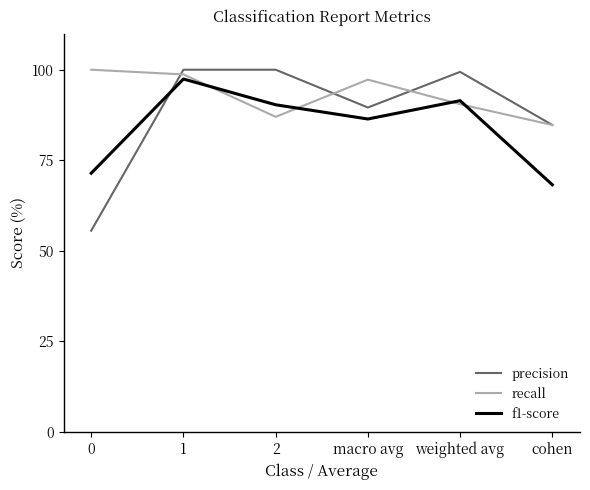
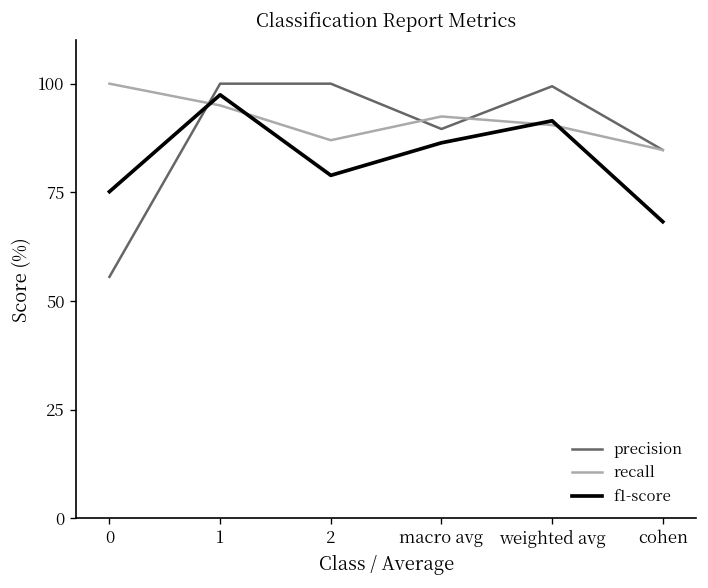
  {
    "precision": {
      "0": 56,
      "1": 100,
      "2": 100,
      "macro avg": 90,
      "weighted avg": 99
    },
    "recall": {
      "0": 100,
-     "1": 99,
+     "1": 95,
      "2": 87,
-     "macro avg": 97,
+     "macro avg": 92,
      "weighted avg": 90
    },
    "f1-score": {
-     "0": 71,
+     "0": 75,
      "1": 97,
-     "2": 90,
+     "2": 79,
      "macro avg": 86,
      "weighted avg": 91,
      "cohen": 68
    }
  }
